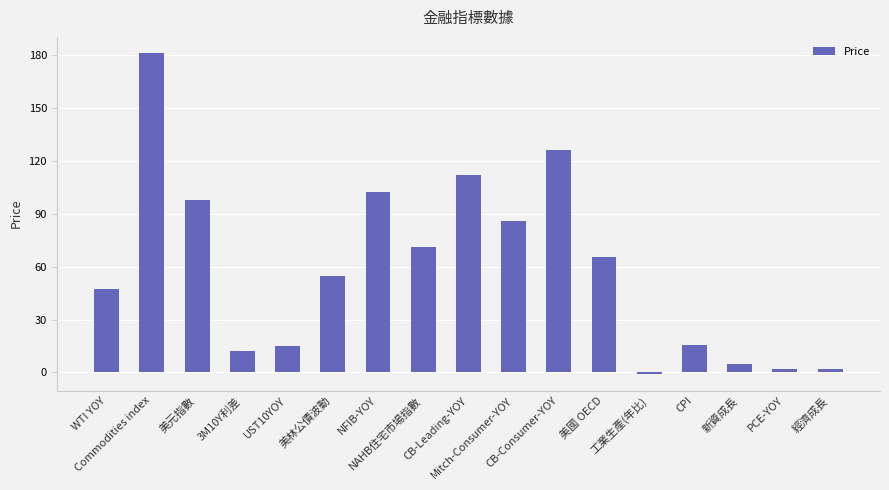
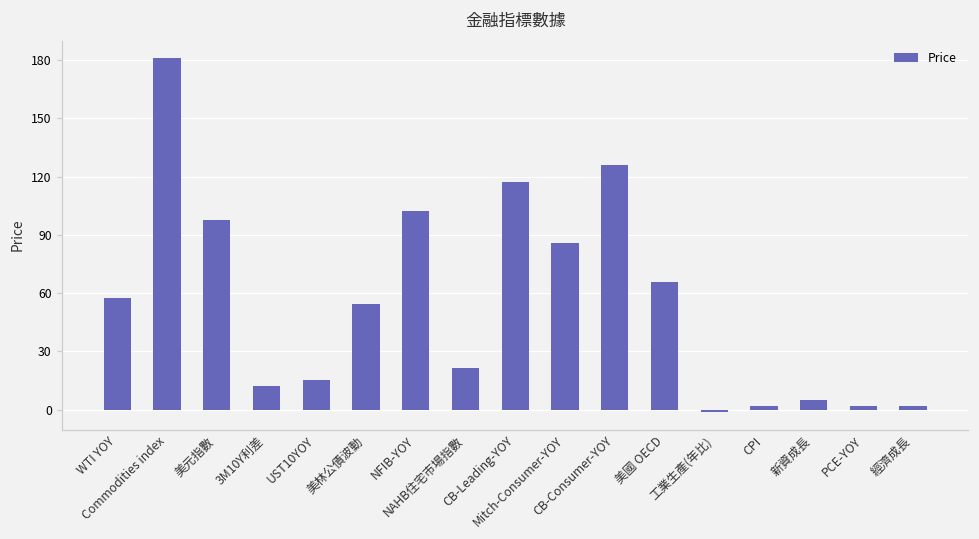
  {
-   "WTI YOY": 47,
+   "WTI YOY": 58,
    "Commodities index": 181,
    "美元指數": 98,
    "3M10Y利差": 12,
    "UST10YOY": 15,
    "美林公債波動": 55,
    "NFIB-YOY": 102,
-   "NAHB住宅市場指數": 71,
-   "CB-Leading-YOY": 112,
+   "NAHB住宅市場指數": 22,
+   "CB-Leading-YOY": 118,
    "Mitch-Consumer-YOY": 86,
    "CB-Consumer-YOY": 126,
    "美國 OECD": 66,
-   "CPI": 15,
+   "CPI": 2,
    "新資成長": 5,
    "PCE-YOY": 2,
    "經濟成長": 2
  }
